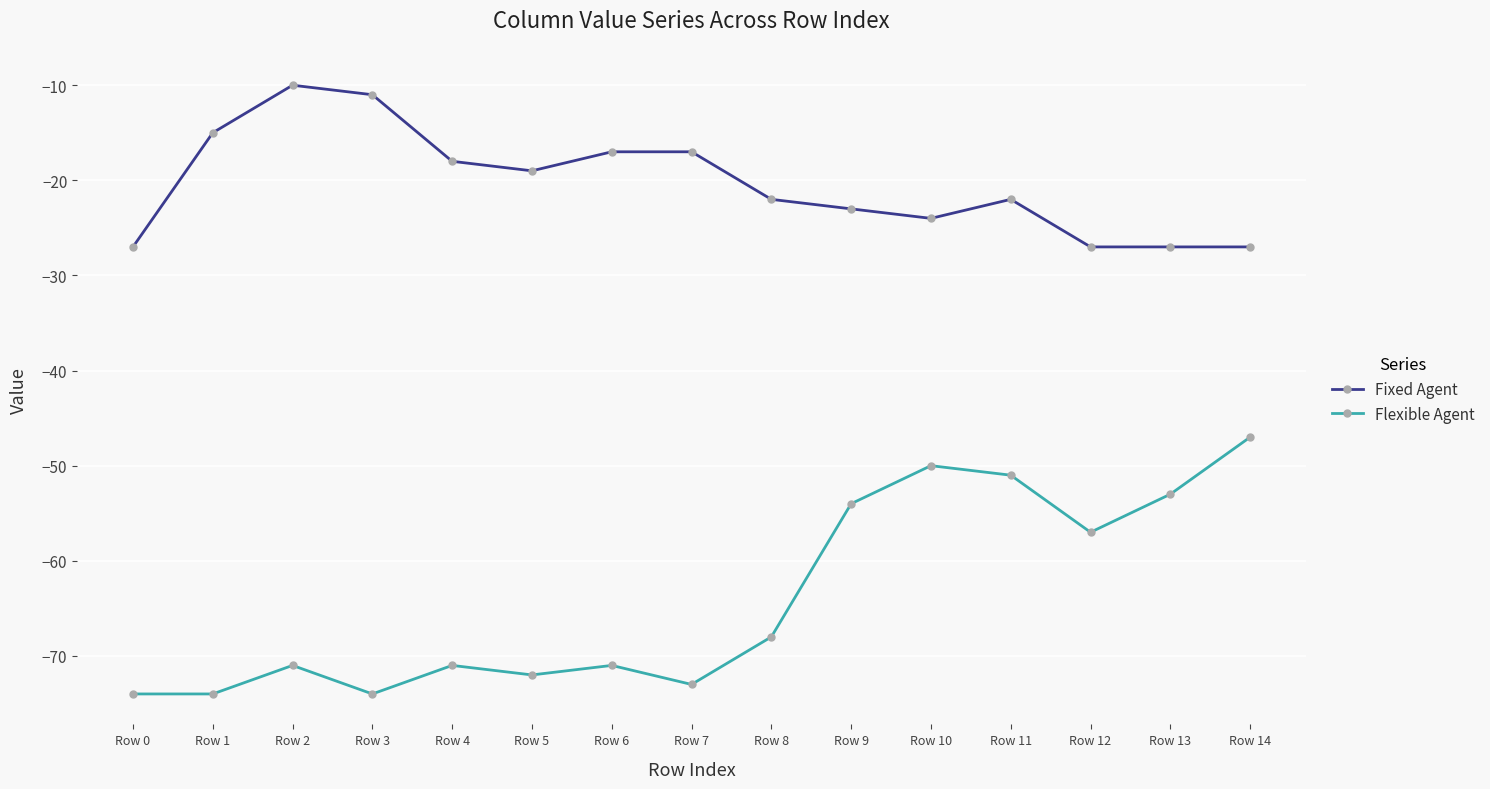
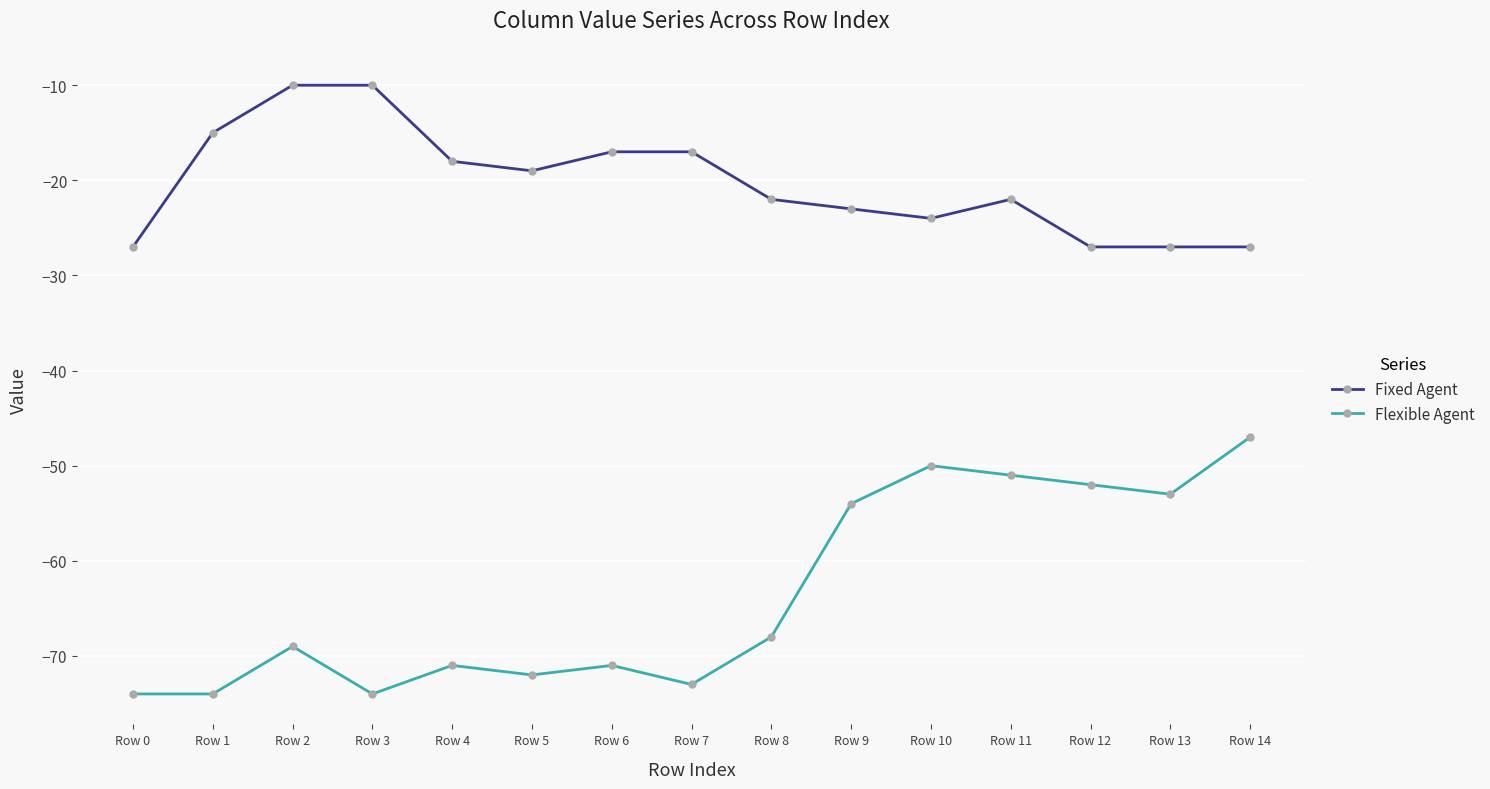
  {
    "Fixed Agent": {
      "Row 0": -27,
      "Row 1": -15,
      "Row 2": -10,
-     "Row 3": -11,
+     "Row 3": -10,
      "Row 4": -18,
      "Row 5": -19,
      "Row 6": -17,
      "Row 7": -17,
      "Row 8": -22,
      "Row 9": -23,
      "Row 10": -24,
      "Row 11": -22,
      "Row 12": -27,
      "Row 13": -27,
      "Row 14": -27
    },
    "Flexible Agent": {
      "Row 0": -74,
      "Row 1": -74,
-     "Row 2": -71,
+     "Row 2": -69,
      "Row 3": -74,
      "Row 4": -71,
      "Row 5": -72,
      "Row 6": -71,
      "Row 7": -73,
      "Row 8": -68,
      "Row 9": -54,
      "Row 10": -50,
      "Row 11": -51,
-     "Row 12": -57,
+     "Row 12": -52,
      "Row 13": -53,
      "Row 14": -47
    }
  }
